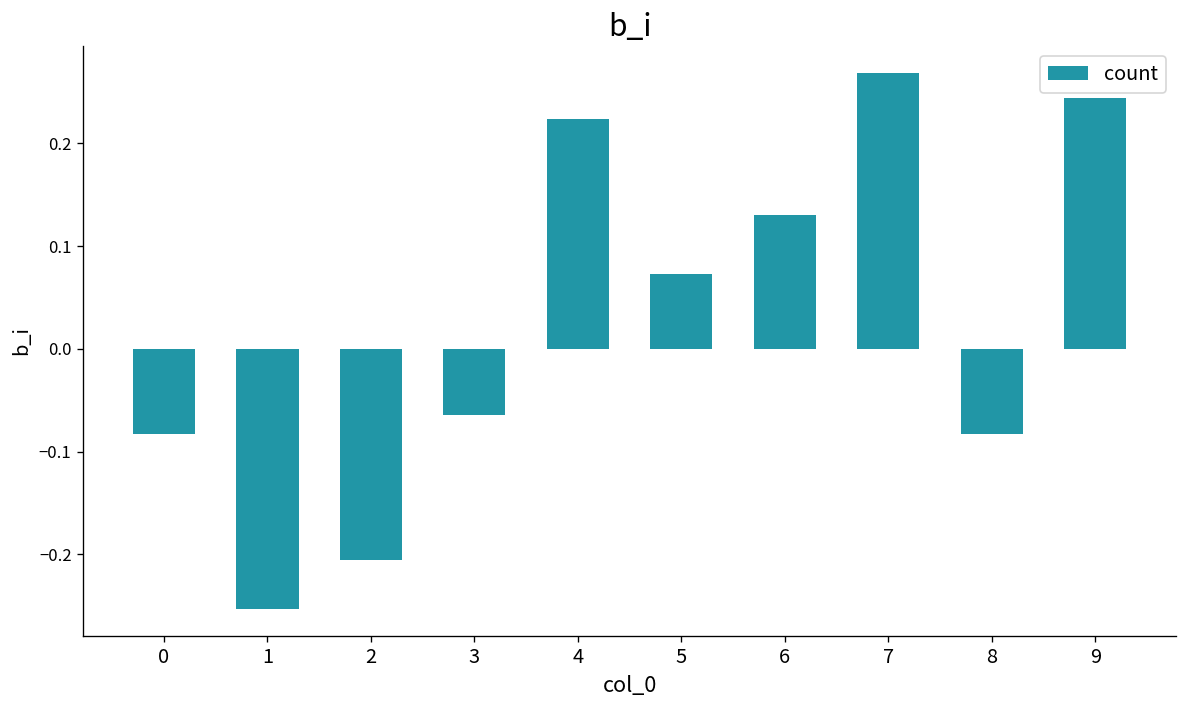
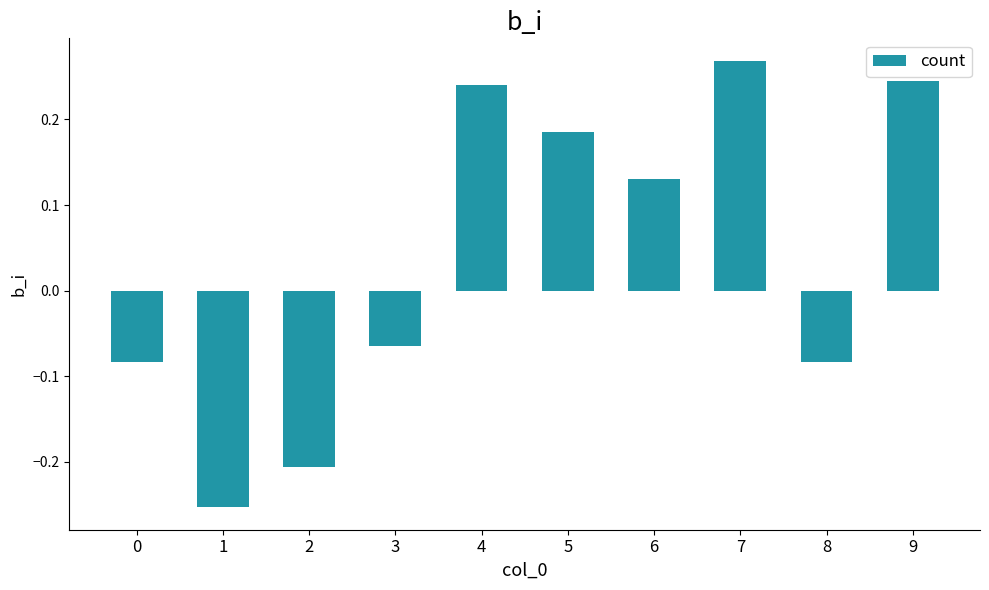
  {
    "0": -0.08,
    "1": -0.25,
    "2": -0.21,
    "3": -0.06,
-   "4": 0.22,
-   "5": 0.07,
+   "4": 0.24,
+   "5": 0.19,
    "6": 0.13,
    "7": 0.27,
    "8": -0.08,
    "9": 0.24
  }
